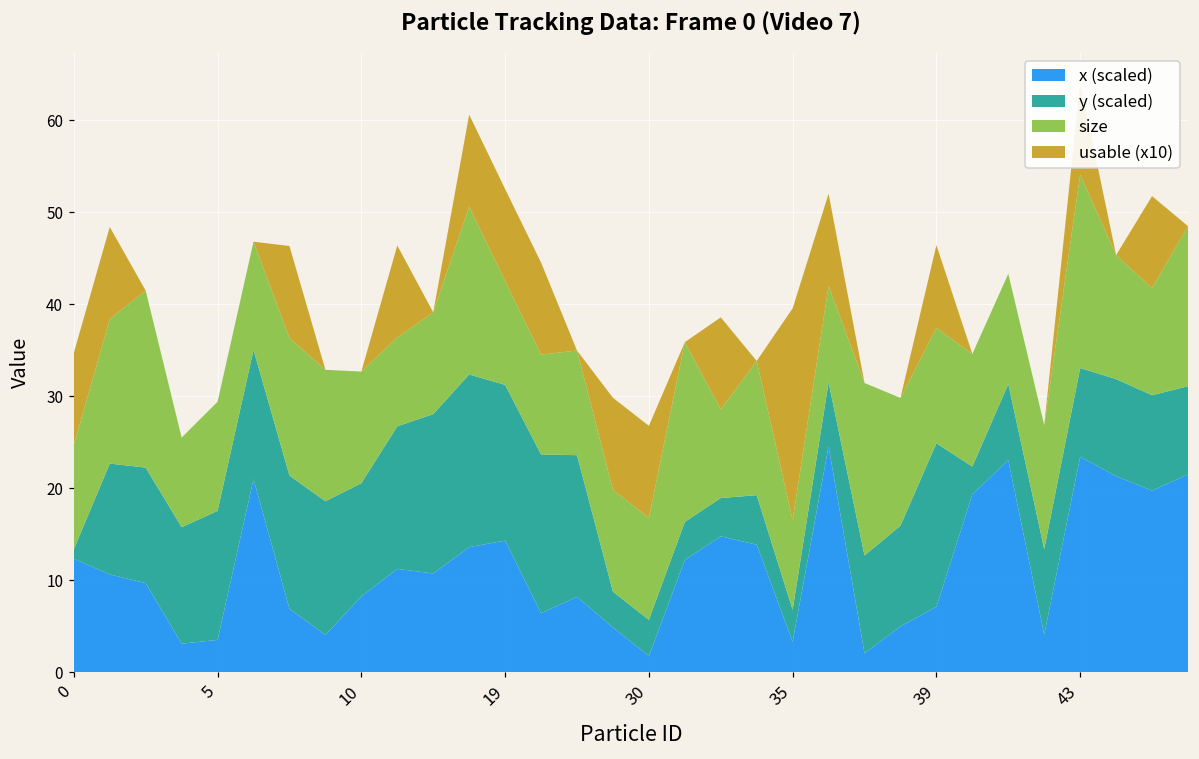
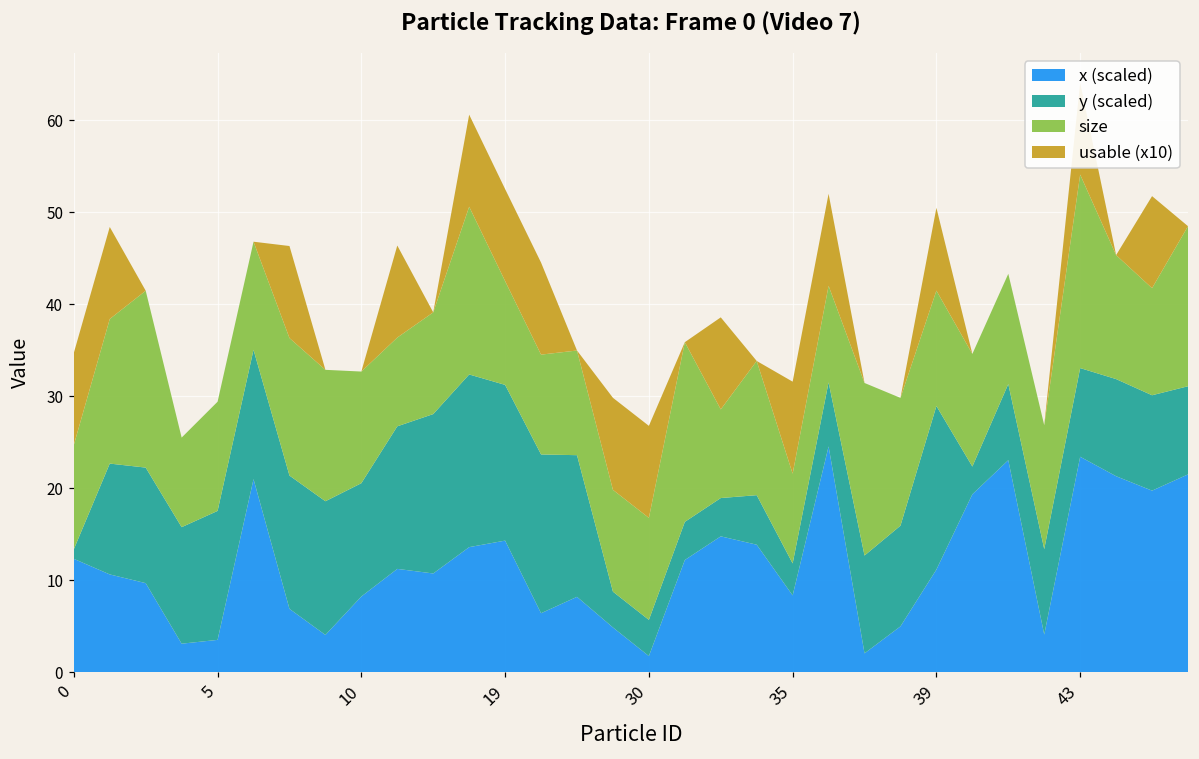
  {
    "x (scaled)": {
      "0": 12,
-     "35": 3,
-     "39": 7,
+     "35": 8,
+     "39": 11,
      "43": 23
    },
    "y (scaled)": {
      "0": 1,
      "35": 3,
      "39": 18,
      "43": 10
    },
    "size": {
      "0": 11,
      "35": 10,
      "39": 13
    },
    "usable (x10)": {
      "0": 10,
-     "35": 23,
+     "35": 10,
      "39": 9
    }
  }
